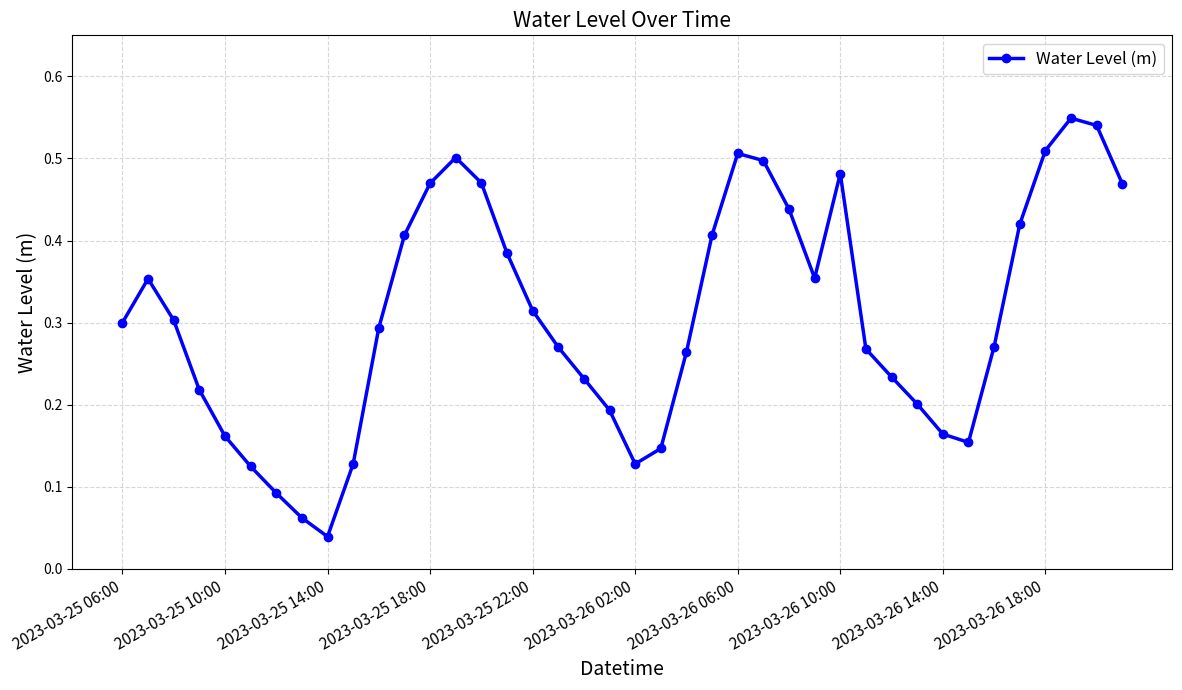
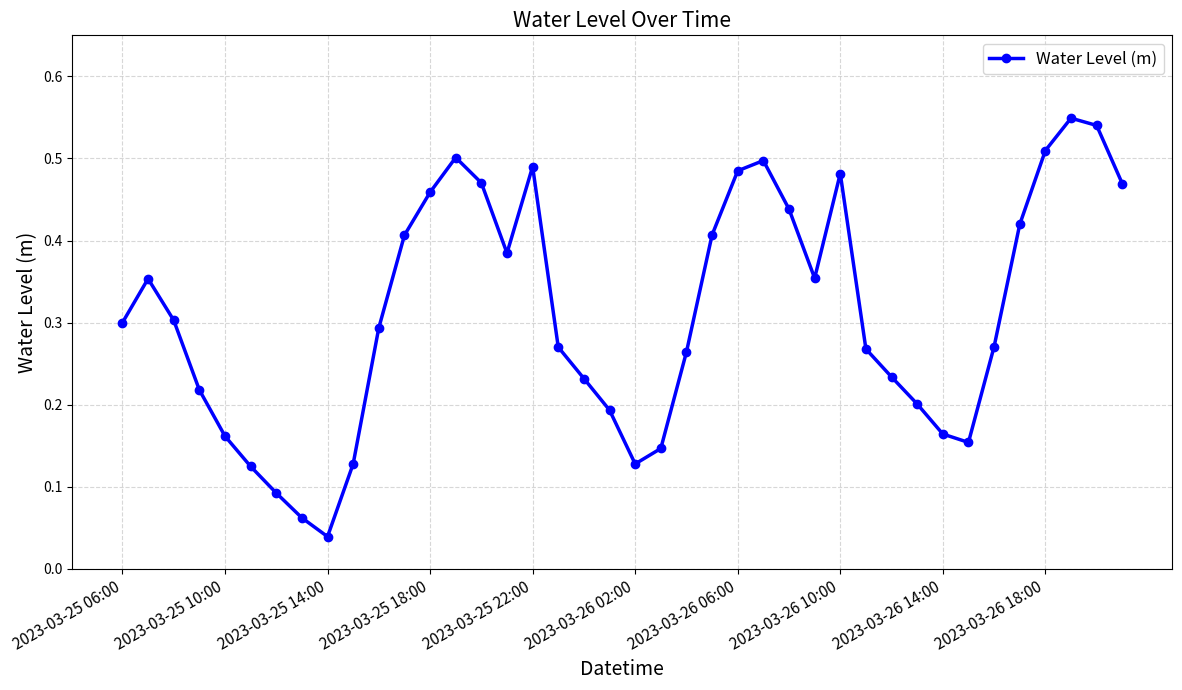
  {
    "2023-03-25 06:00": 0.30,
    "2023-03-25 10:00": 0.16,
    "2023-03-25 14:00": 0.04,
-   "2023-03-25 18:00": 0.47,
-   "2023-03-25 22:00": 0.31,
+   "2023-03-25 18:00": 0.46,
+   "2023-03-25 22:00": 0.49,
    "2023-03-26 02:00": 0.13,
-   "2023-03-26 06:00": 0.51,
+   "2023-03-26 06:00": 0.48,
    "2023-03-26 10:00": 0.48,
    "2023-03-26 14:00": 0.16,
    "2023-03-26 18:00": 0.51
  }
